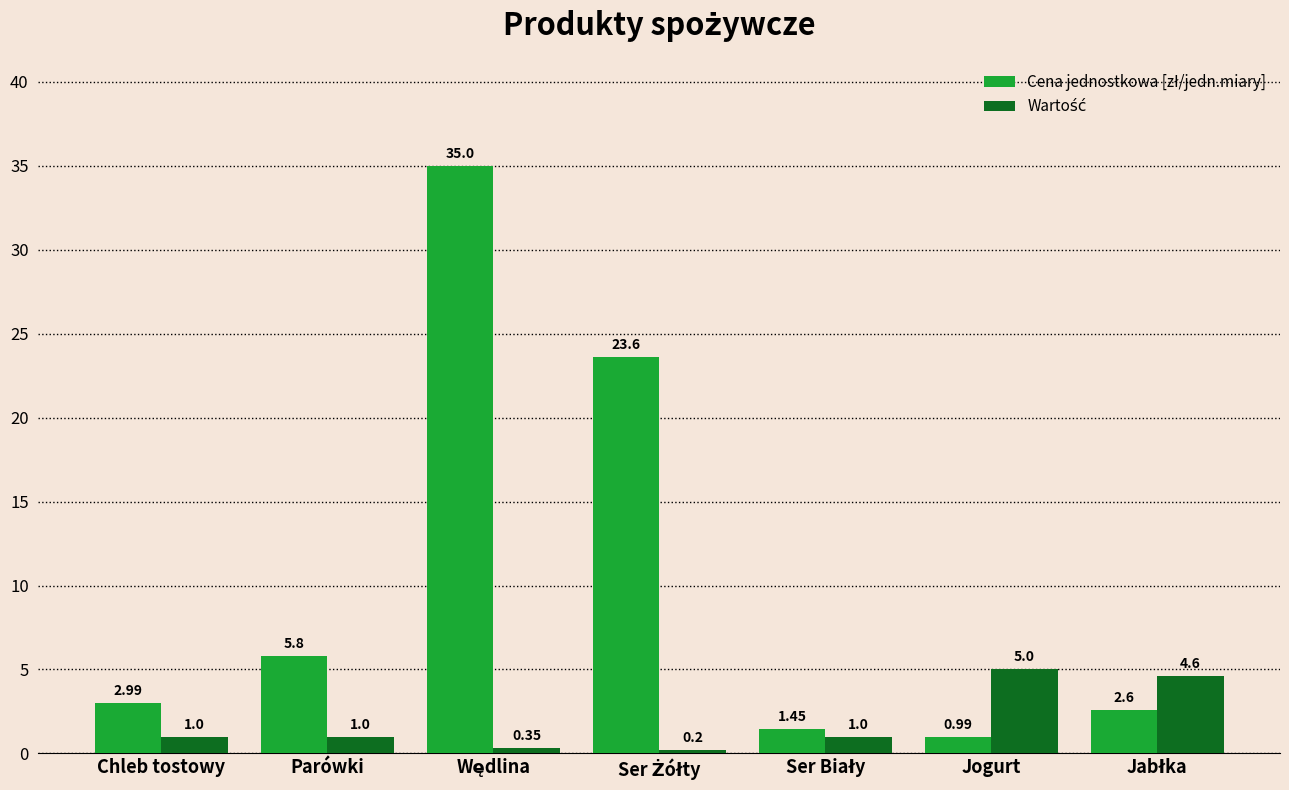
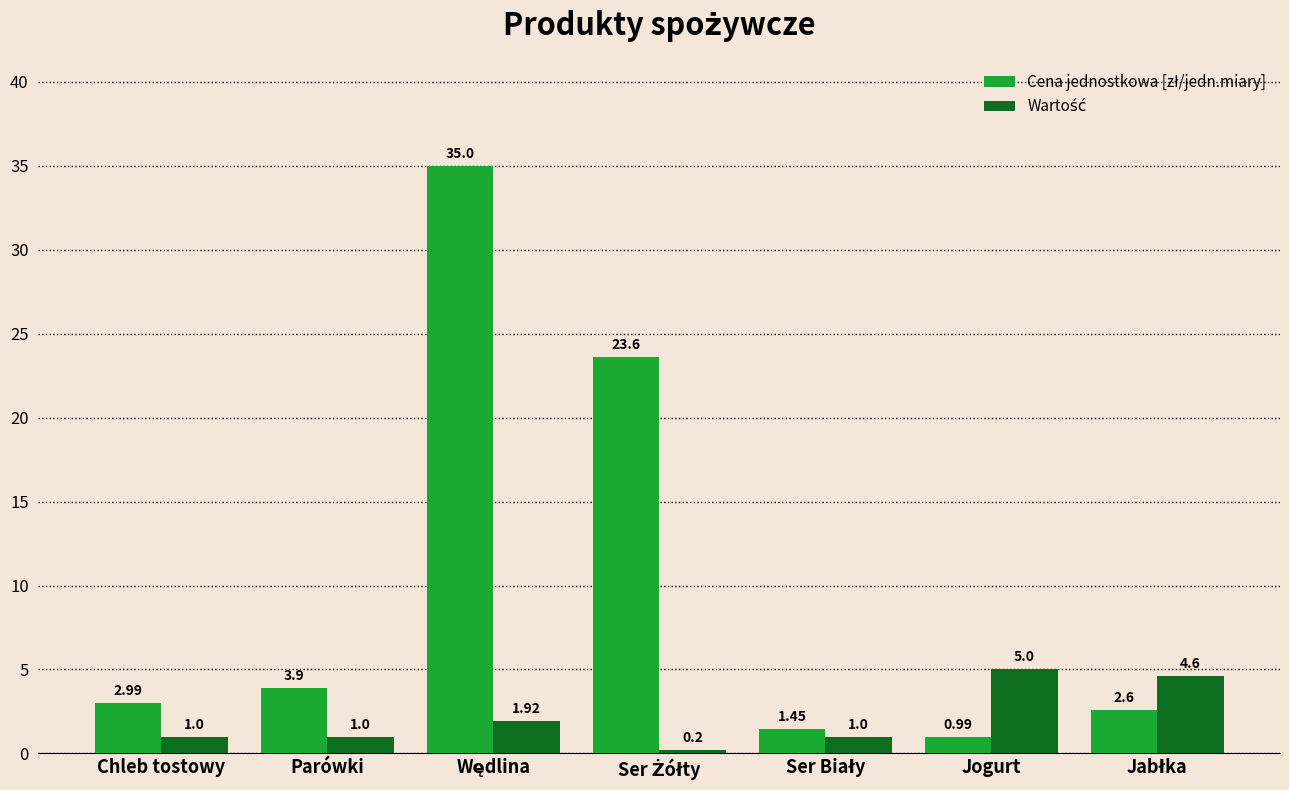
  {
    "Cena jednostkowa [zł/jedn.miary]": {
      "Chleb tostowy": 2.99,
-     "Parówki": 5.8,
+     "Parówki": 3.9,
      "Wędlina": 35.0,
      "Ser Żółty": 23.6,
      "Ser Biały": 1.45,
      "Jogurt": 0.99,
      "Jabłka": 2.6
    },
    "Wartość": {
      "Chleb tostowy": 1.0,
      "Parówki": 1.0,
-     "Wędlina": 0.35,
+     "Wędlina": 1.92,
      "Ser Żółty": 0.2,
      "Ser Biały": 1.0,
      "Jogurt": 5.0,
      "Jabłka": 4.6
    }
  }
